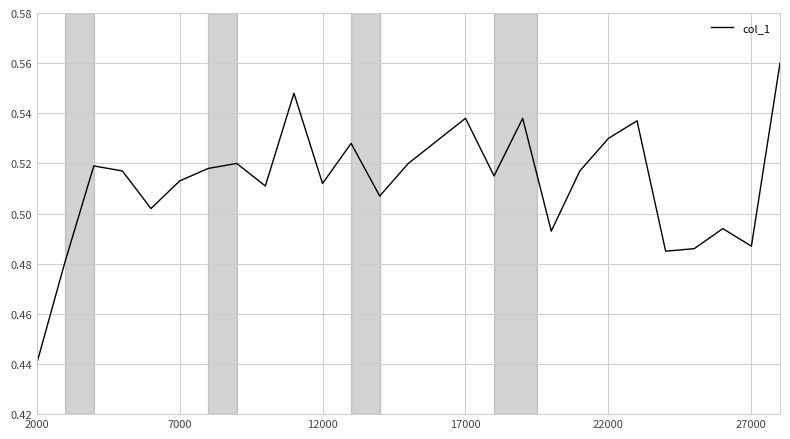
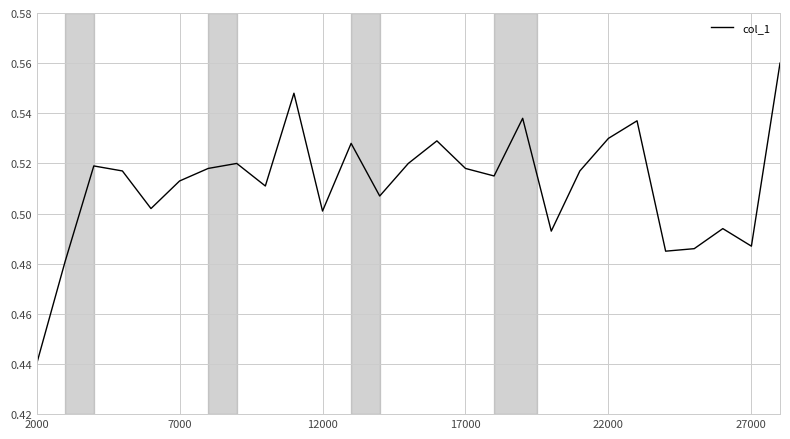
  {
    "2000": 0.440,
    "7000": 0.513,
-   "12000": 0.512,
-   "17000": 0.538,
+   "12000": 0.501,
+   "17000": 0.518,
    "22000": 0.530,
    "27000": 0.487
  }
